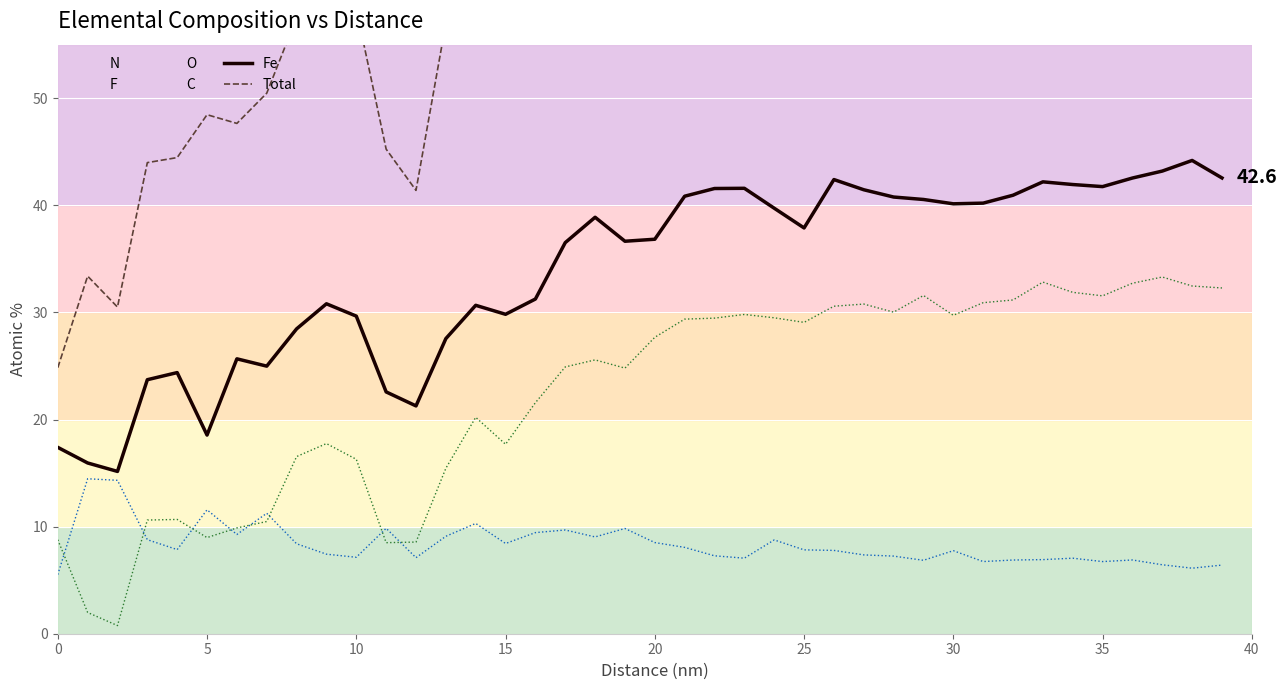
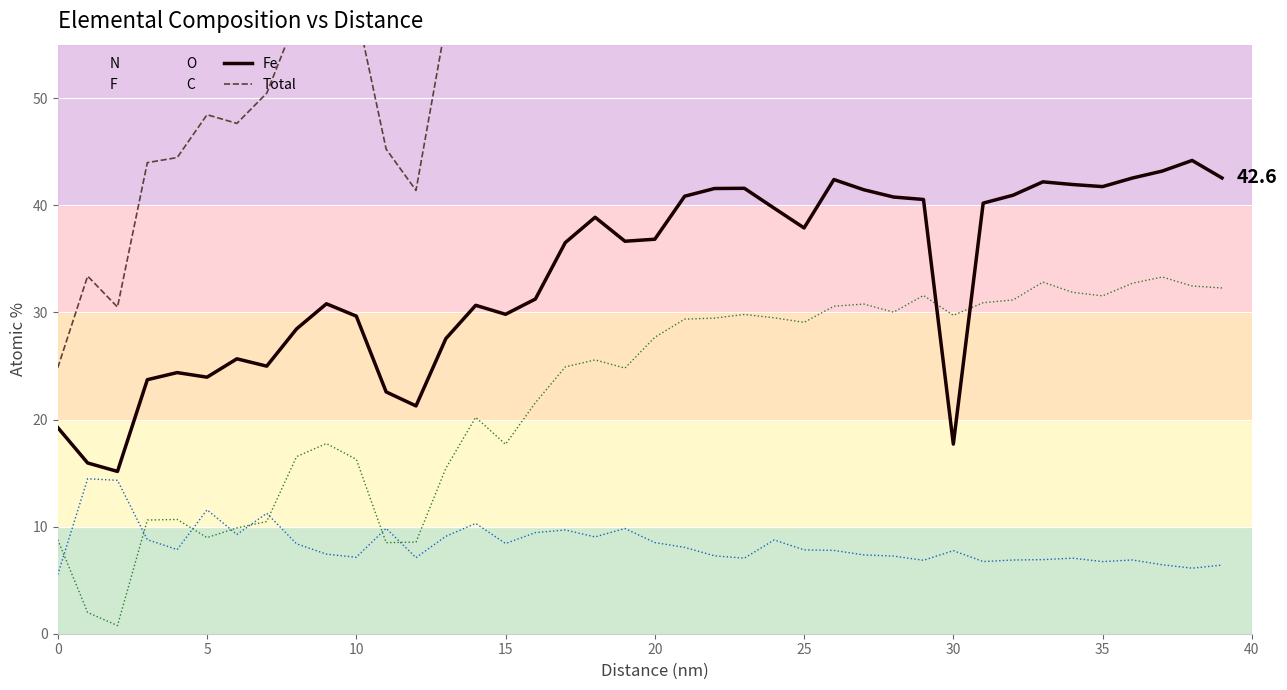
  {
    "Fe": {
-     "0": 17.4,
-     "5": 18.5,
+     "0": 19.2,
+     "5": 24.0,
      "10": 29.7,
      "15": 29.8,
      "20": 36.8,
      "25": 37.9,
-     "30": 40.1,
+     "30": 17.7,
      "35": 41.7
    },
    "Total": {
      "0": 24.8,
      "5": 48.5
    }
  }
